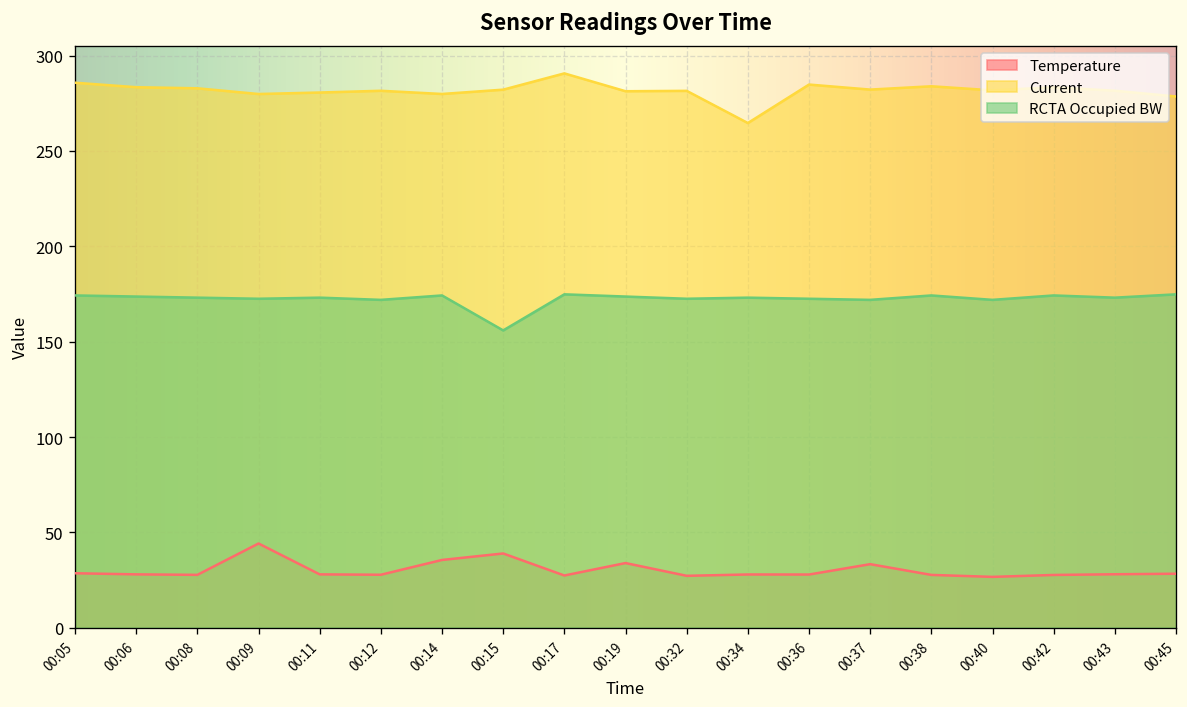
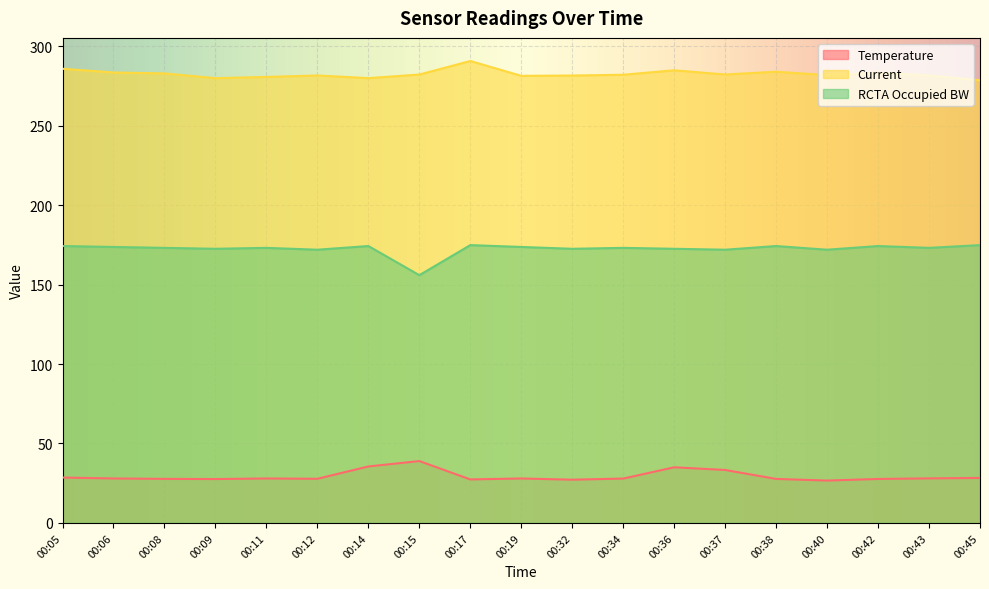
  {
    "Temperature": {
      "00:05": 29,
      "00:06": 28,
      "00:08": 28,
-     "00:09": 44,
+     "00:09": 28,
      "00:11": 28,
      "00:12": 28,
      "00:14": 36,
      "00:15": 39,
      "00:17": 27,
-     "00:19": 34,
+     "00:19": 28,
      "00:32": 27,
      "00:34": 28,
-     "00:36": 28,
+     "00:36": 35,
      "00:37": 33,
      "00:38": 28,
      "00:40": 27,
      "00:42": 28,
      "00:43": 28,
      "00:45": 28
    },
    "Current": {
      "00:05": 286,
      "00:06": 283,
      "00:08": 283,
      "00:09": 280,
      "00:11": 281,
      "00:12": 282,
      "00:14": 280,
      "00:15": 282,
      "00:17": 291,
      "00:19": 281,
      "00:32": 282,
-     "00:34": 265,
+     "00:34": 282,
      "00:36": 285,
      "00:37": 282,
      "00:38": 284,
      "00:45": 279
    },
    "RCTA Occupied BW": {
      "00:05": 174,
      "00:06": 174,
      "00:08": 173,
      "00:09": 173,
      "00:11": 173,
      "00:12": 172,
      "00:14": 174,
      "00:15": 156,
      "00:17": 175,
      "00:19": 174,
      "00:32": 173,
      "00:34": 173,
      "00:36": 173,
      "00:37": 172,
      "00:38": 174,
      "00:40": 172,
      "00:42": 174,
      "00:43": 173,
      "00:45": 175
    }
  }
